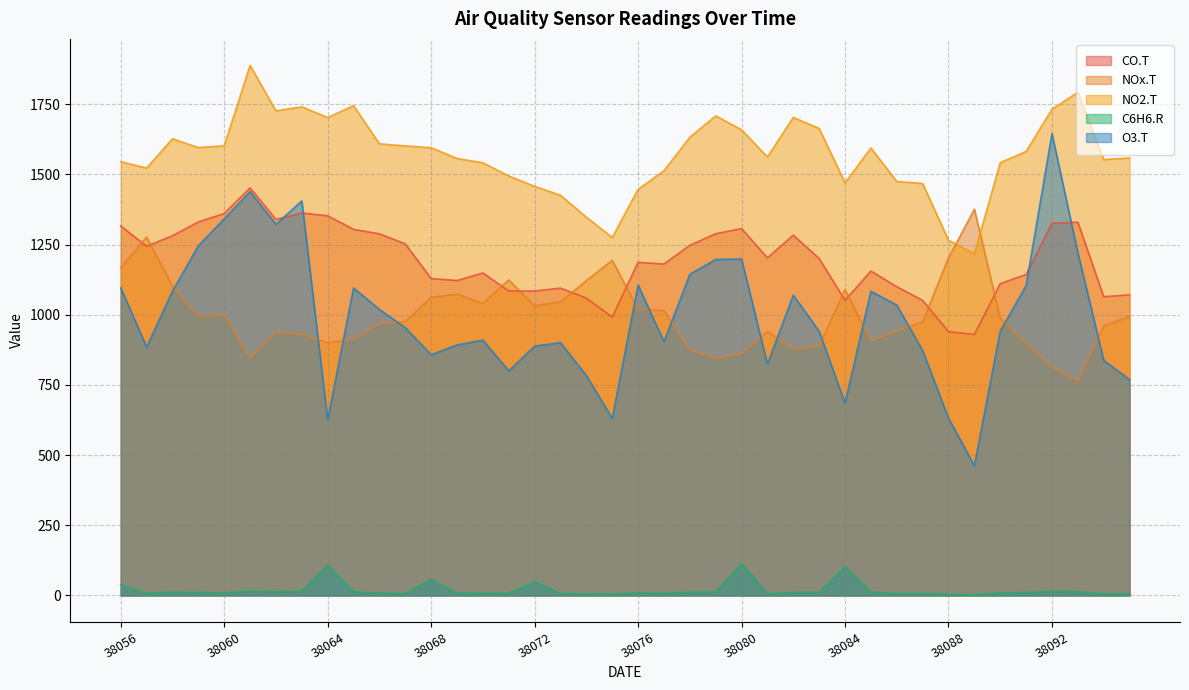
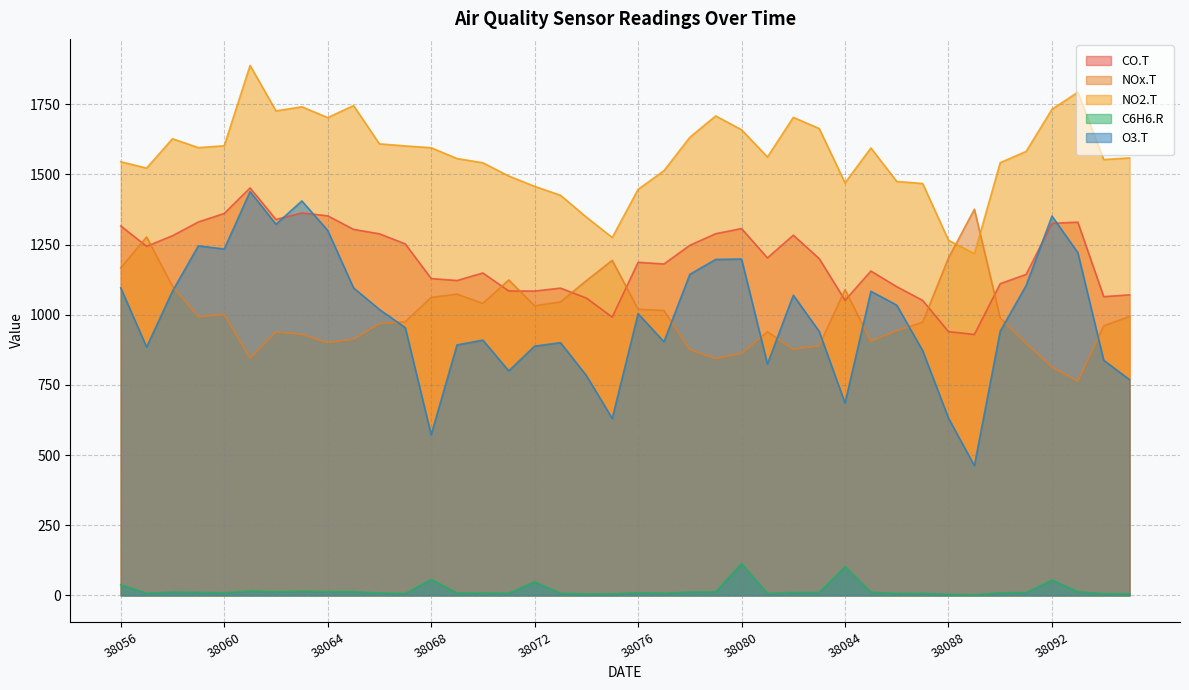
  {
    "C6H6.R": {
      "38056": 40,
      "38060": 10,
-     "38064": 110,
+     "38064": 10,
      "38068": 60,
      "38072": 50,
      "38076": 10,
      "38080": 110,
      "38084": 100,
      "38088": 0,
-     "38092": 10
+     "38092": 60
    },
    "O3.T": {
      "38056": 1100,
-     "38060": 1340,
-     "38064": 630,
-     "38068": 860,
+     "38060": 1230,
+     "38064": 1300,
+     "38068": 570,
      "38072": 890,
-     "38076": 1110,
+     "38076": 1000,
      "38080": 1200,
      "38084": 690,
      "38088": 630,
-     "38092": 1650
+     "38092": 1350
    }
  }
